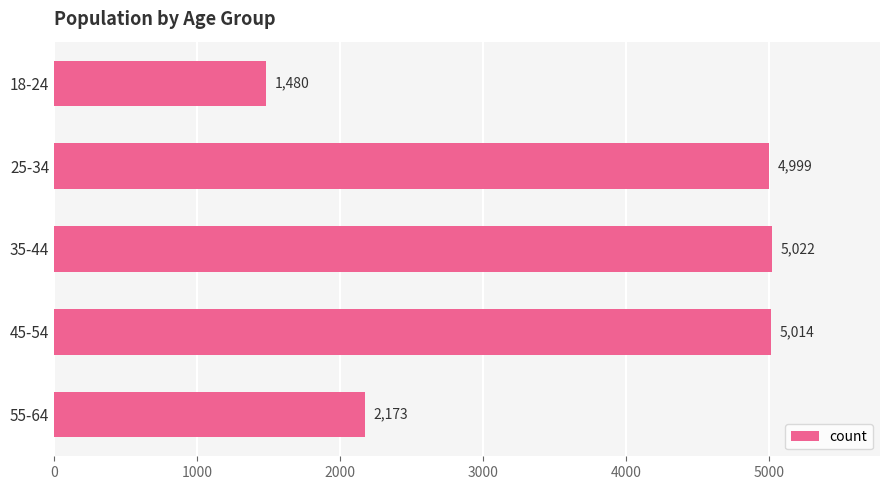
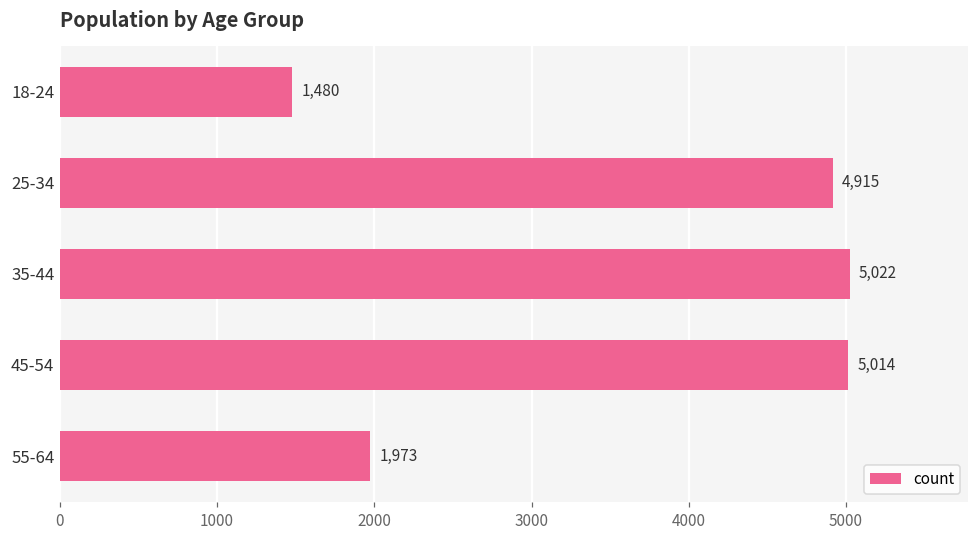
  {
    "18-24": "1,480",
-   "25-34": "4,999",
+   "25-34": "4,915",
    "35-44": "5,022",
    "45-54": "5,014",
-   "55-64": "2,173"
+   "55-64": "1,973"
  }
